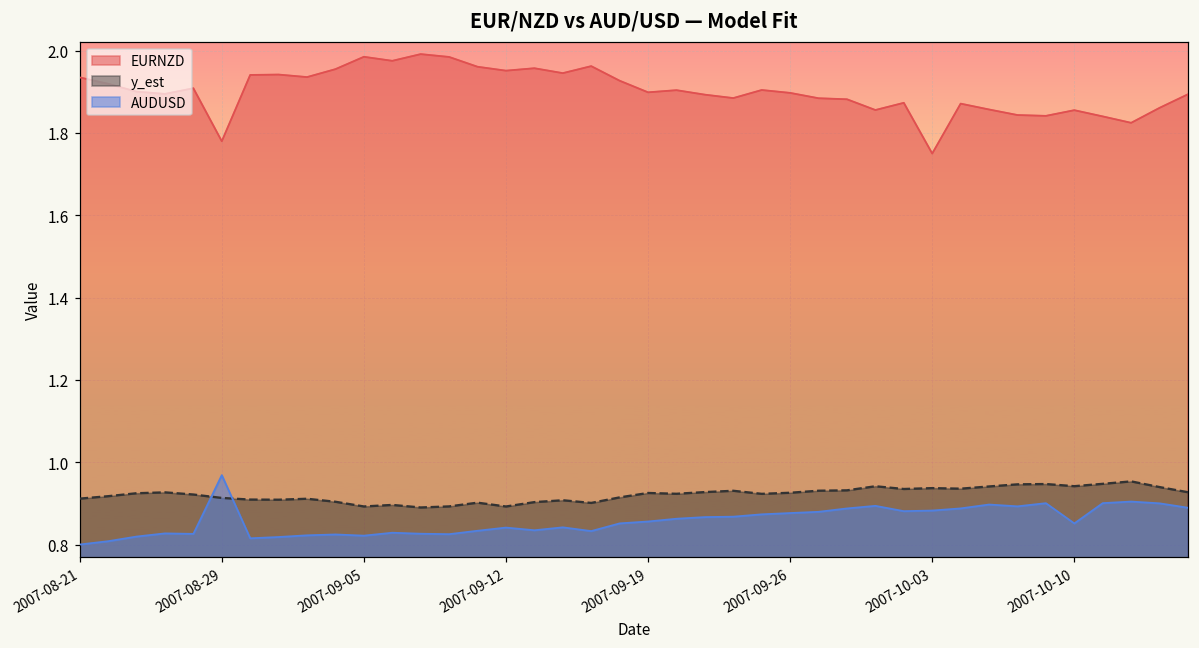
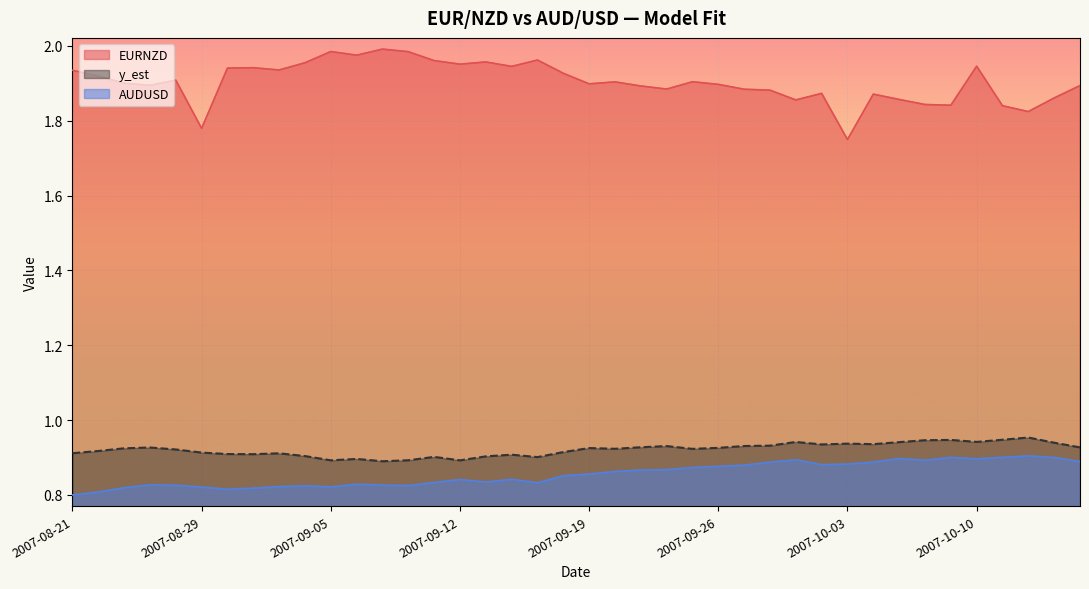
  {
    "EURNZD": {
      "2007-08-21": 1.93,
      "2007-08-29": 1.78,
      "2007-09-05": 1.99,
      "2007-09-12": 1.95,
      "2007-09-19": 1.90,
      "2007-09-26": 1.90,
      "2007-10-03": 1.75,
-     "2007-10-10": 1.86
+     "2007-10-10": 1.95
    },
    "y_est": {
      "2007-08-21": 0.91,
      "2007-08-29": 0.91,
      "2007-09-05": 0.89,
      "2007-09-12": 0.89,
      "2007-09-19": 0.93,
      "2007-09-26": 0.93,
      "2007-10-03": 0.94,
      "2007-10-10": 0.94
    },
    "AUDUSD": {
      "2007-08-21": 0.80,
-     "2007-08-29": 0.97,
+     "2007-08-29": 0.82,
      "2007-09-05": 0.82,
      "2007-09-12": 0.84,
      "2007-09-19": 0.86,
      "2007-09-26": 0.88,
      "2007-10-03": 0.88,
-     "2007-10-10": 0.85
+     "2007-10-10": 0.90
    }
  }
